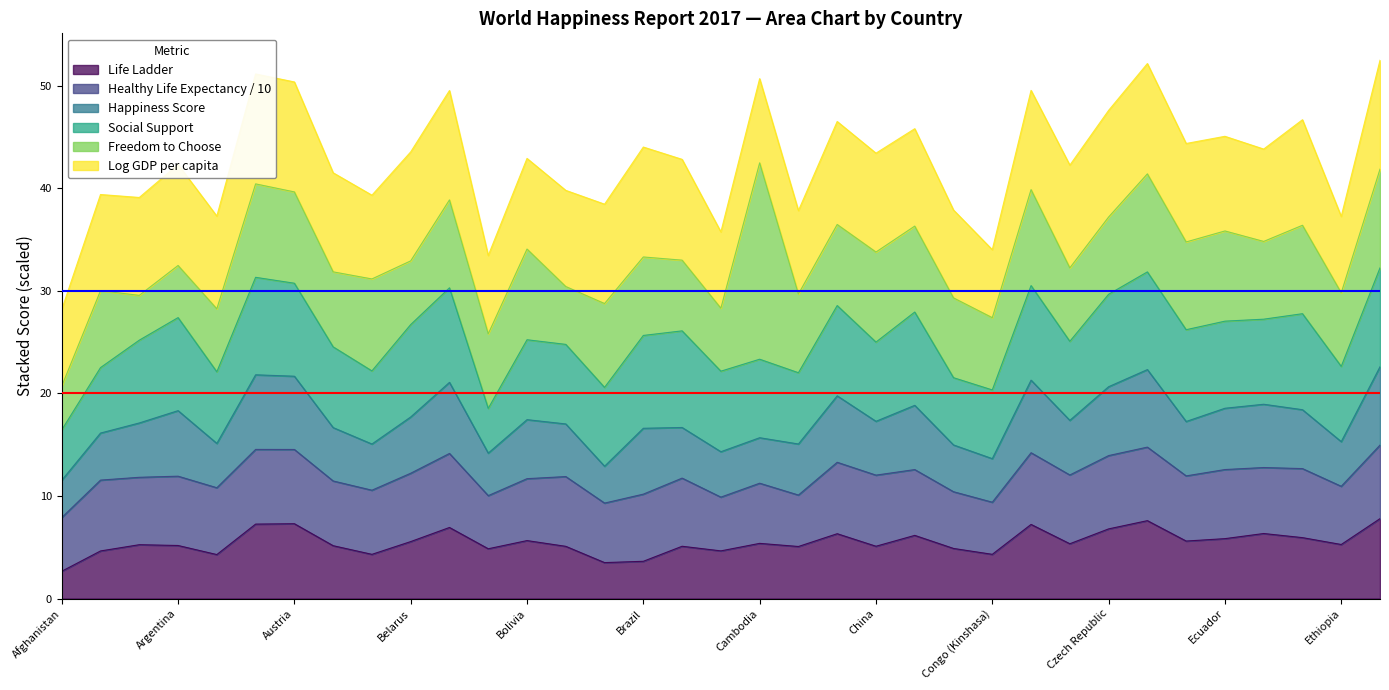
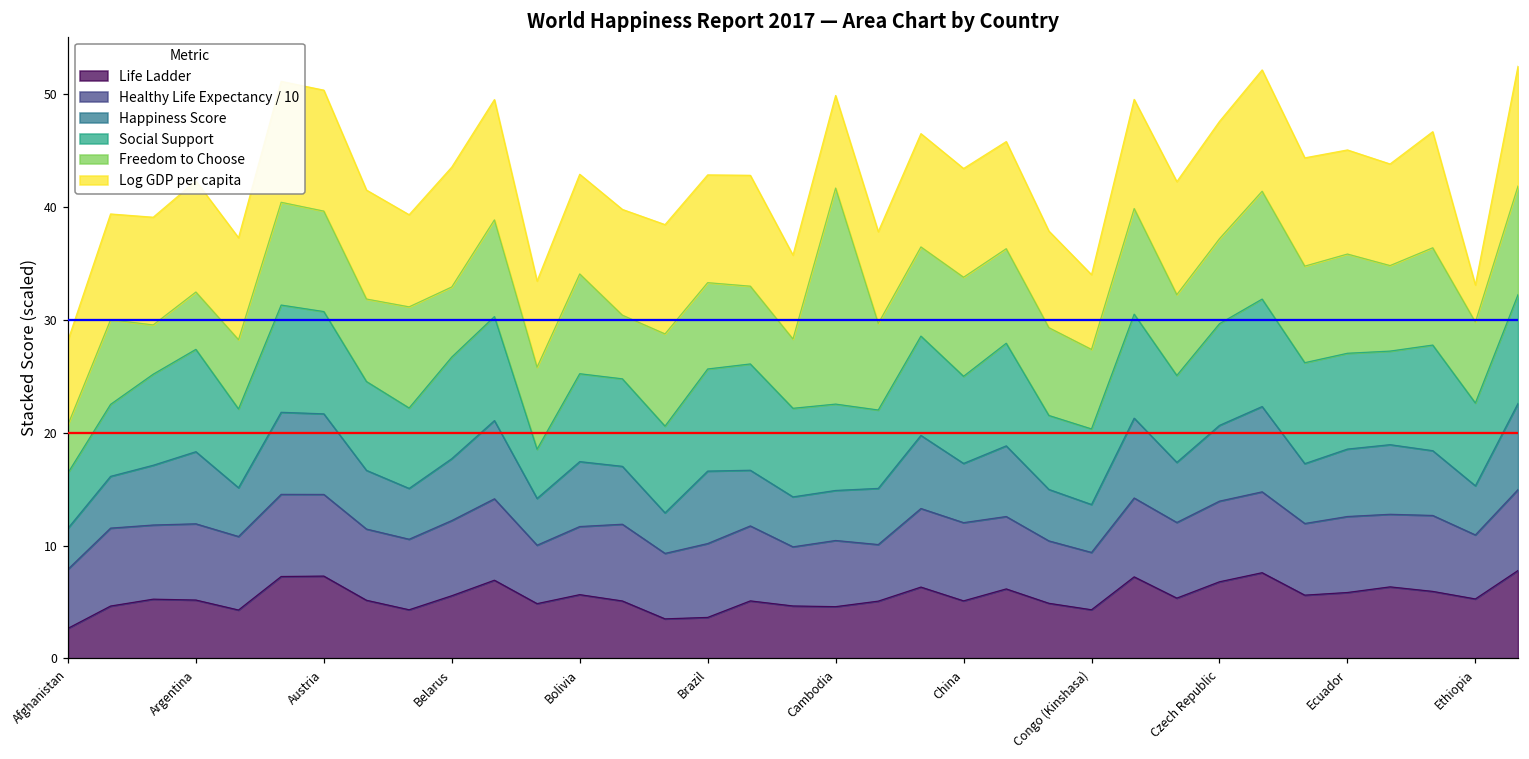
  {
    "Life Ladder": {
      "Afghanistan": 2.7,
      "Argentina": 5.2,
      "Austria": 7.3,
      "Belarus": 5.6,
      "Bolivia": 5.7,
      "Brazil": 3.6,
-     "Cambodia": 5.4,
+     "Cambodia": 4.6,
      "China": 5.1,
      "Congo (Kinshasa)": 4.3,
      "Czech Republic": 6.8,
      "Ecuador": 5.8,
      "Ethiopia": 5.3
    },
    "Freedom to Choose": {
      "Afghanistan": 4.3,
      "Argentina": 5.1,
      "Austria": 8.9,
      "Belarus": 6.2,
      "Bolivia": 8.8,
      "Brazil": 7.6,
      "Cambodia": 19.1,
      "China": 8.8,
      "Congo (Kinshasa)": 7.0,
      "Czech Republic": 7.5,
      "Ecuador": 8.8,
      "Ethiopia": 7.2
    },
    "Log GDP per capita": {
      "Afghanistan": 7.5,
      "Austria": 10.7,
      "Belarus": 10.6,
      "Bolivia": 8.8,
-     "Brazil": 10.7,
+     "Brazil": 9.5,
      "Cambodia": 8.2,
      "China": 9.6,
      "Congo (Kinshasa)": 6.6,
      "Czech Republic": 10.4,
      "Ecuador": 9.2,
-     "Ethiopia": 7.4
+     "Ethiopia": 3.3
    }
  }
